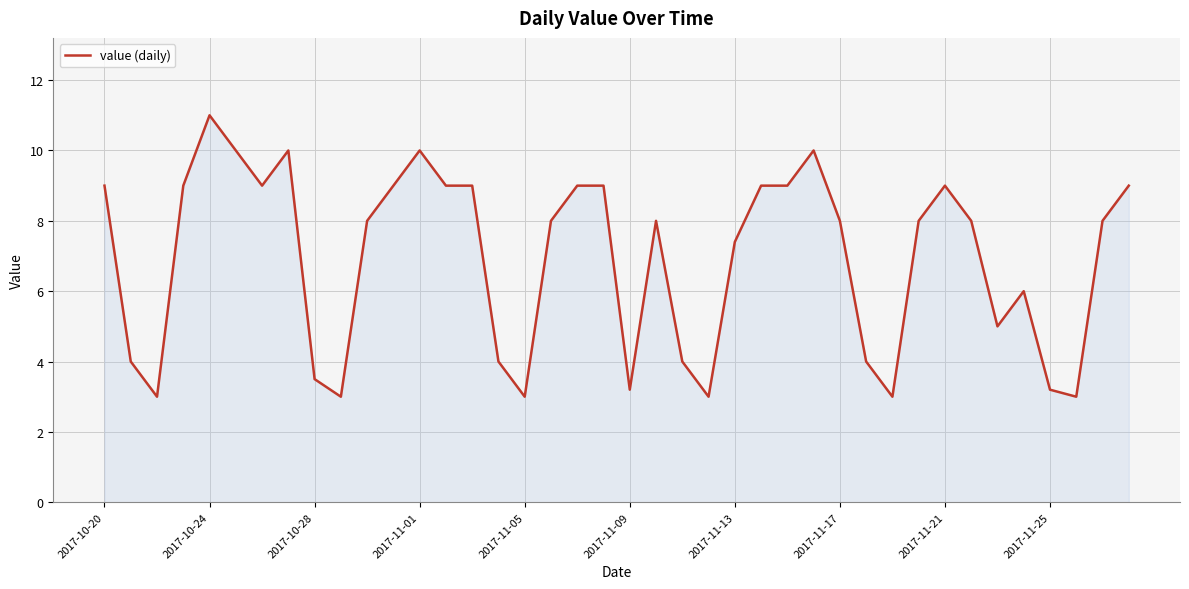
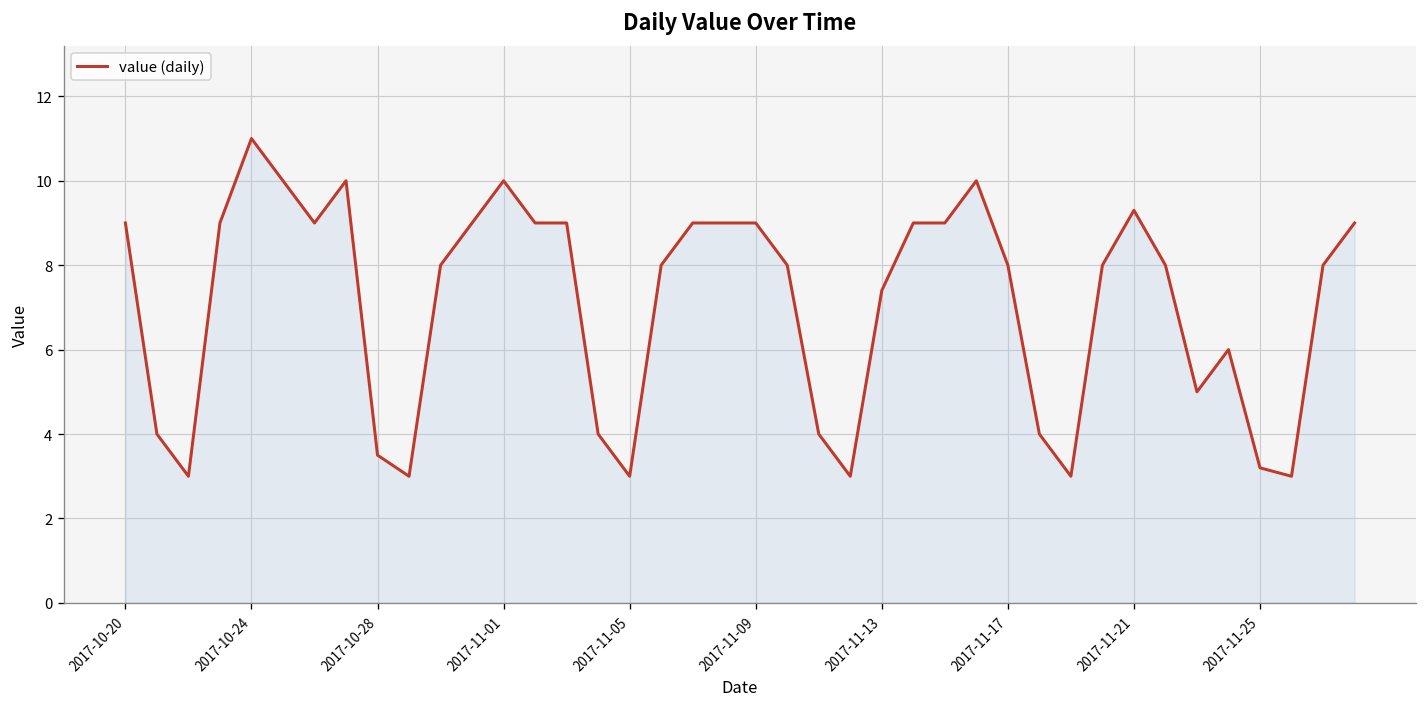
  {
    "2017-10-20": 9.0,
    "2017-10-24": 11.0,
    "2017-10-28": 3.5,
    "2017-11-01": 10.0,
    "2017-11-05": 3.0,
-   "2017-11-09": 3.2,
+   "2017-11-09": 9.0,
    "2017-11-13": 7.4,
    "2017-11-17": 8.0,
-   "2017-11-21": 9.0,
+   "2017-11-21": 9.3,
    "2017-11-25": 3.2
  }
